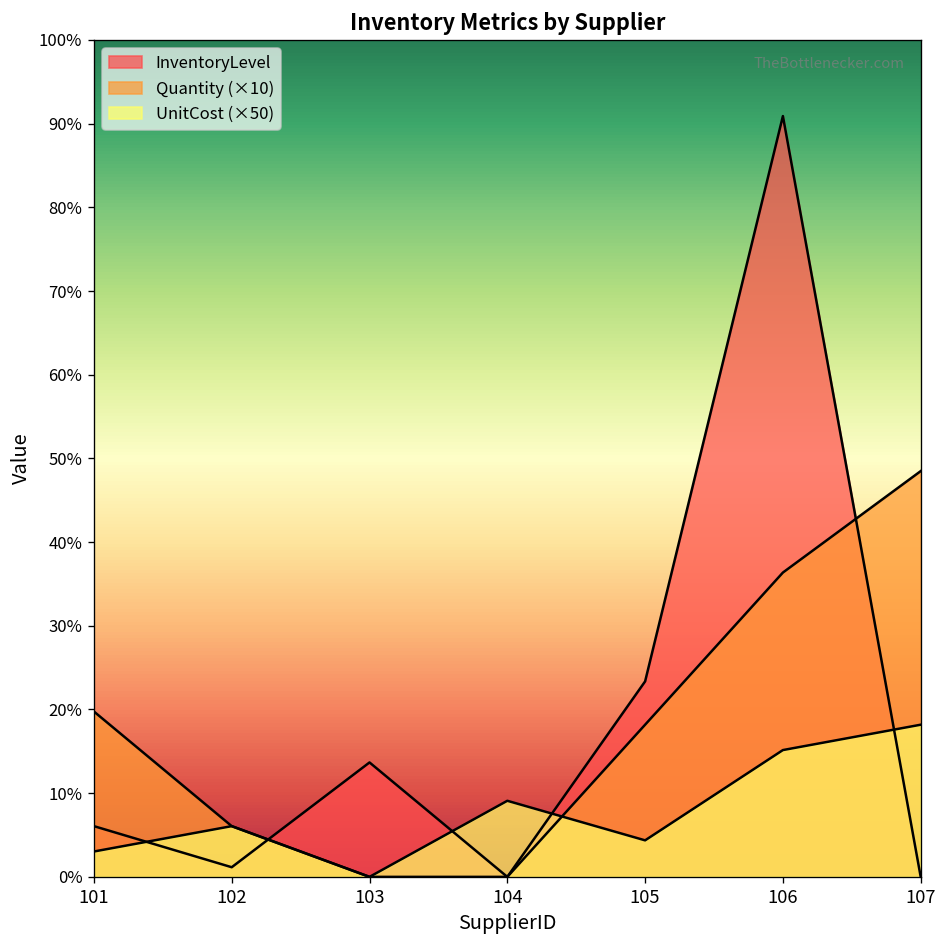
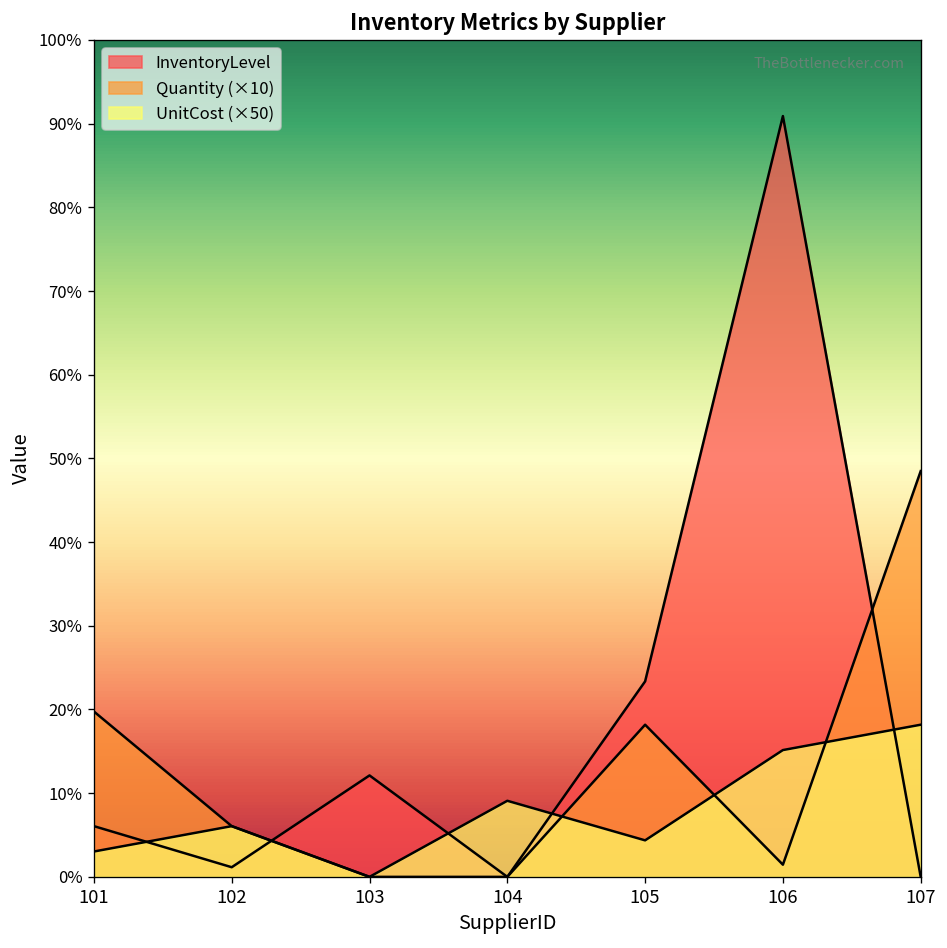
  {
    "InventoryLevel": {
      "101": "6%",
      "102": "1%",
-     "103": "14%",
+     "103": "12%",
      "105": "23%",
      "106": "91%",
      "107": "0%"
    },
    "Quantity (×10)": {
      "101": "20%",
      "105": "18%",
-     "106": "36%",
+     "106": "1%",
      "107": "48%"
    },
    "UnitCost (×50)": {
      "101": "3%",
      "104": "9%",
      "105": "4%",
      "106": "15%",
      "107": "18%"
    }
  }
